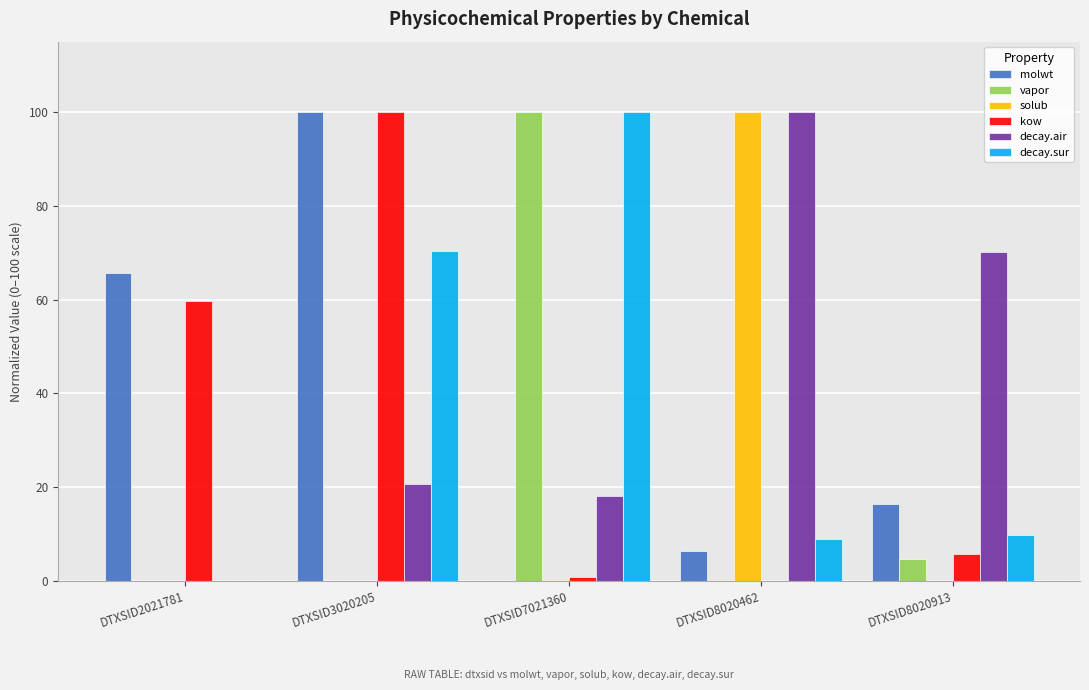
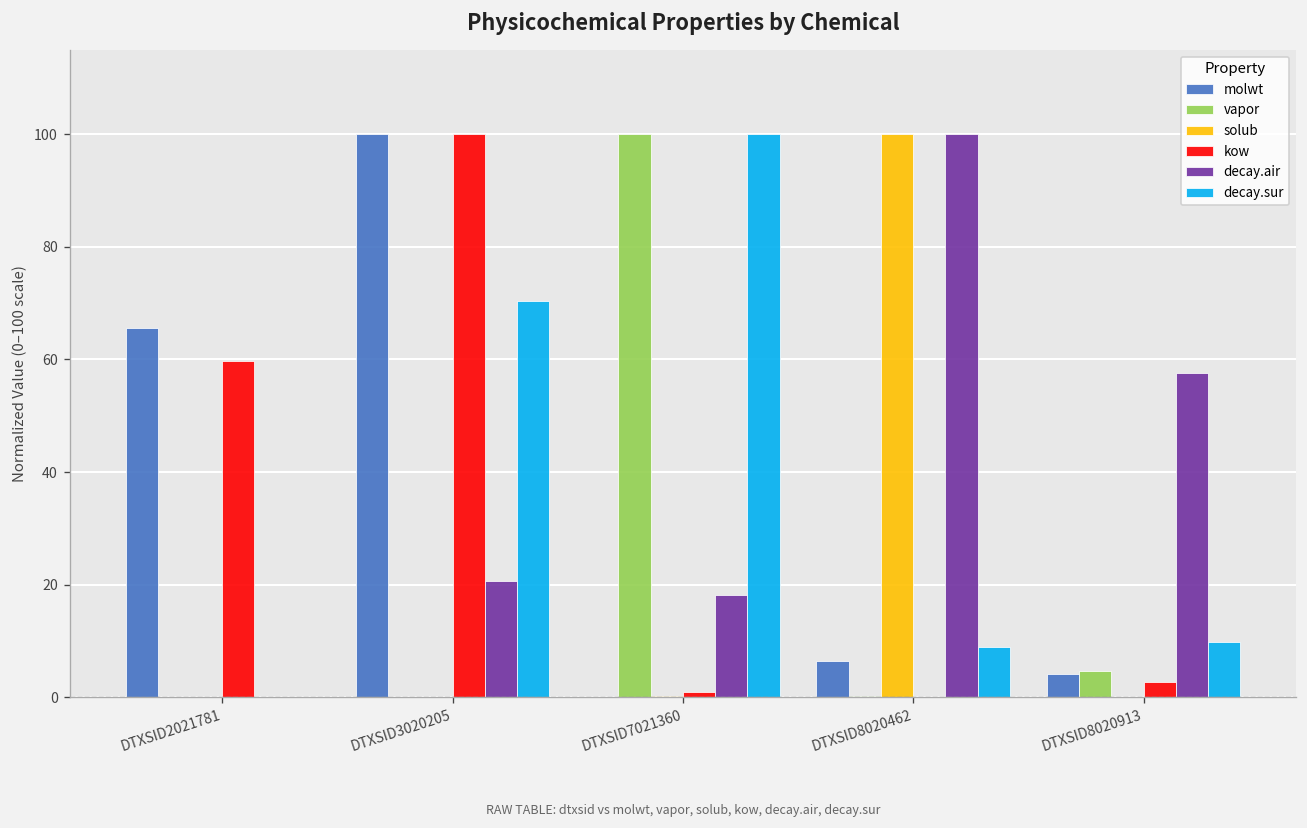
  {
    "molwt": {
      "DTXSID2021781": 66,
      "DTXSID3020205": 100,
      "DTXSID7021360": 0,
      "DTXSID8020462": 6,
-     "DTXSID8020913": 16
+     "DTXSID8020913": 4
    },
    "vapor": {
      "DTXSID3020205": 0,
      "DTXSID7021360": 100,
      "DTXSID8020913": 5
    },
    "solub": {
      "DTXSID3020205": 0,
      "DTXSID8020462": 100
    },
    "kow": {
      "DTXSID2021781": 60,
      "DTXSID3020205": 100,
      "DTXSID7021360": 1,
      "DTXSID8020462": 0,
-     "DTXSID8020913": 6
+     "DTXSID8020913": 3
    },
    "decay.air": {
      "DTXSID2021781": 0,
      "DTXSID3020205": 21,
      "DTXSID7021360": 18,
      "DTXSID8020462": 100,
-     "DTXSID8020913": 70
+     "DTXSID8020913": 58
    },
    "decay.sur": {
      "DTXSID2021781": 0,
      "DTXSID3020205": 70,
      "DTXSID7021360": 100,
      "DTXSID8020462": 9,
      "DTXSID8020913": 10
    }
  }
